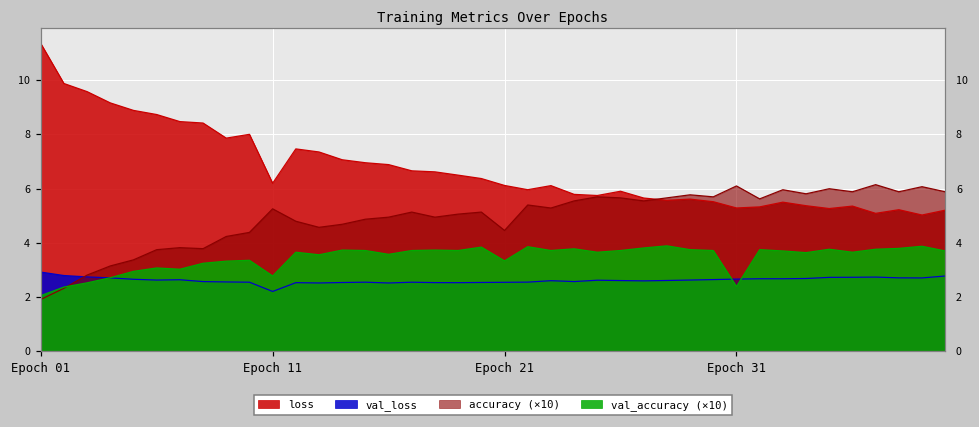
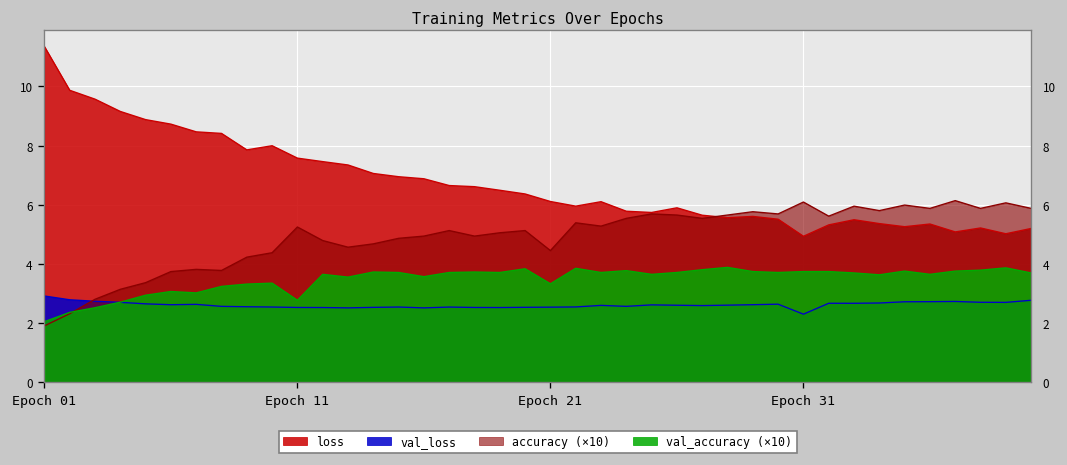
  {
    "loss": {
      "Epoch 01": 11.3,
-     "Epoch 11": 6.2,
+     "Epoch 11": 7.6,
      "Epoch 21": 6.1,
-     "Epoch 31": 5.3
+     "Epoch 31": 4.9
    },
    "val_loss": {
      "Epoch 01": 2.9,
-     "Epoch 11": 2.2,
+     "Epoch 11": 2.5,
      "Epoch 21": 2.5,
-     "Epoch 31": 2.7
+     "Epoch 31": 2.3
    },
    "accuracy (×10)": {
      "Epoch 01": 1.9,
      "Epoch 11": 5.3,
      "Epoch 21": 4.5,
      "Epoch 31": 6.1
    },
    "val_accuracy (×10)": {
      "Epoch 01": 2.1,
      "Epoch 11": 2.8,
      "Epoch 21": 3.3,
-     "Epoch 31": 2.4
+     "Epoch 31": 3.7
    }
  }
